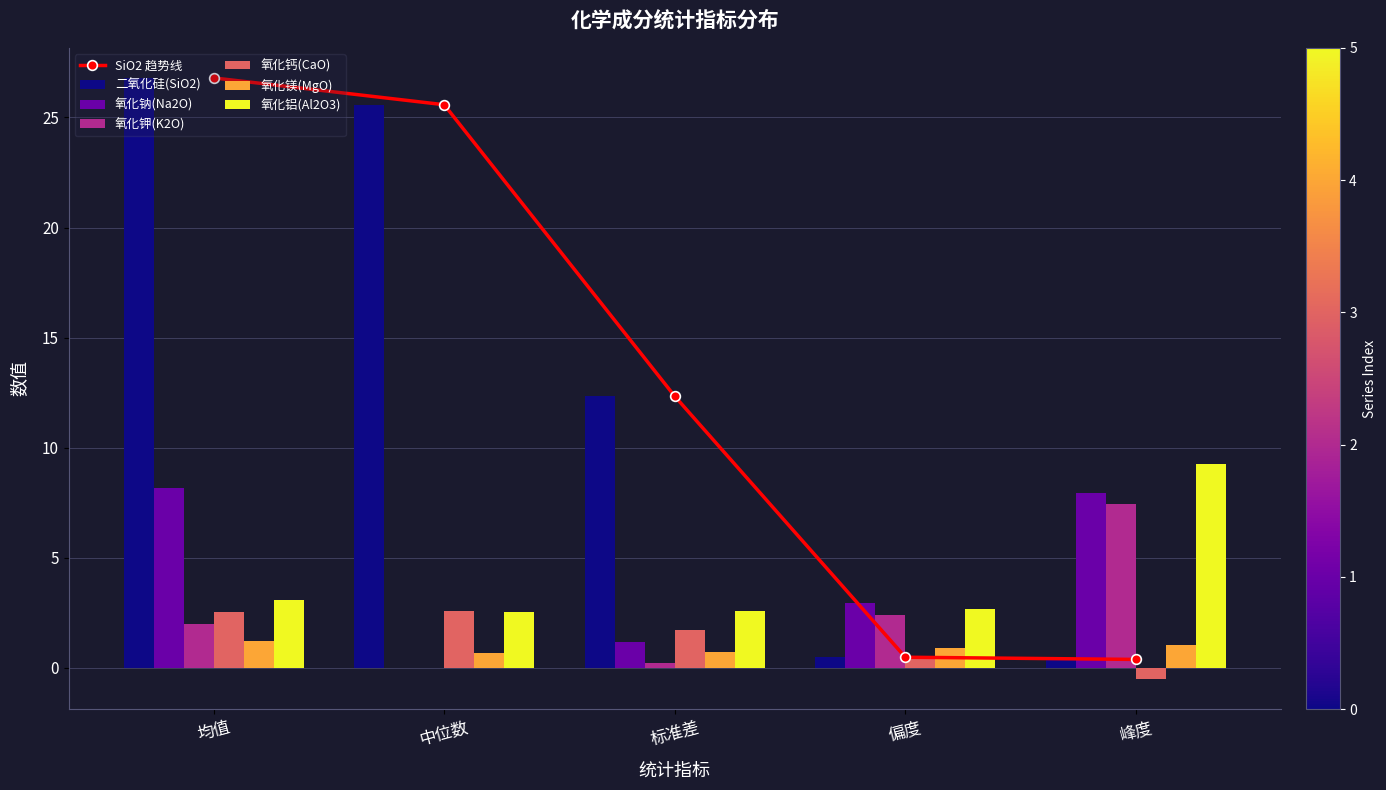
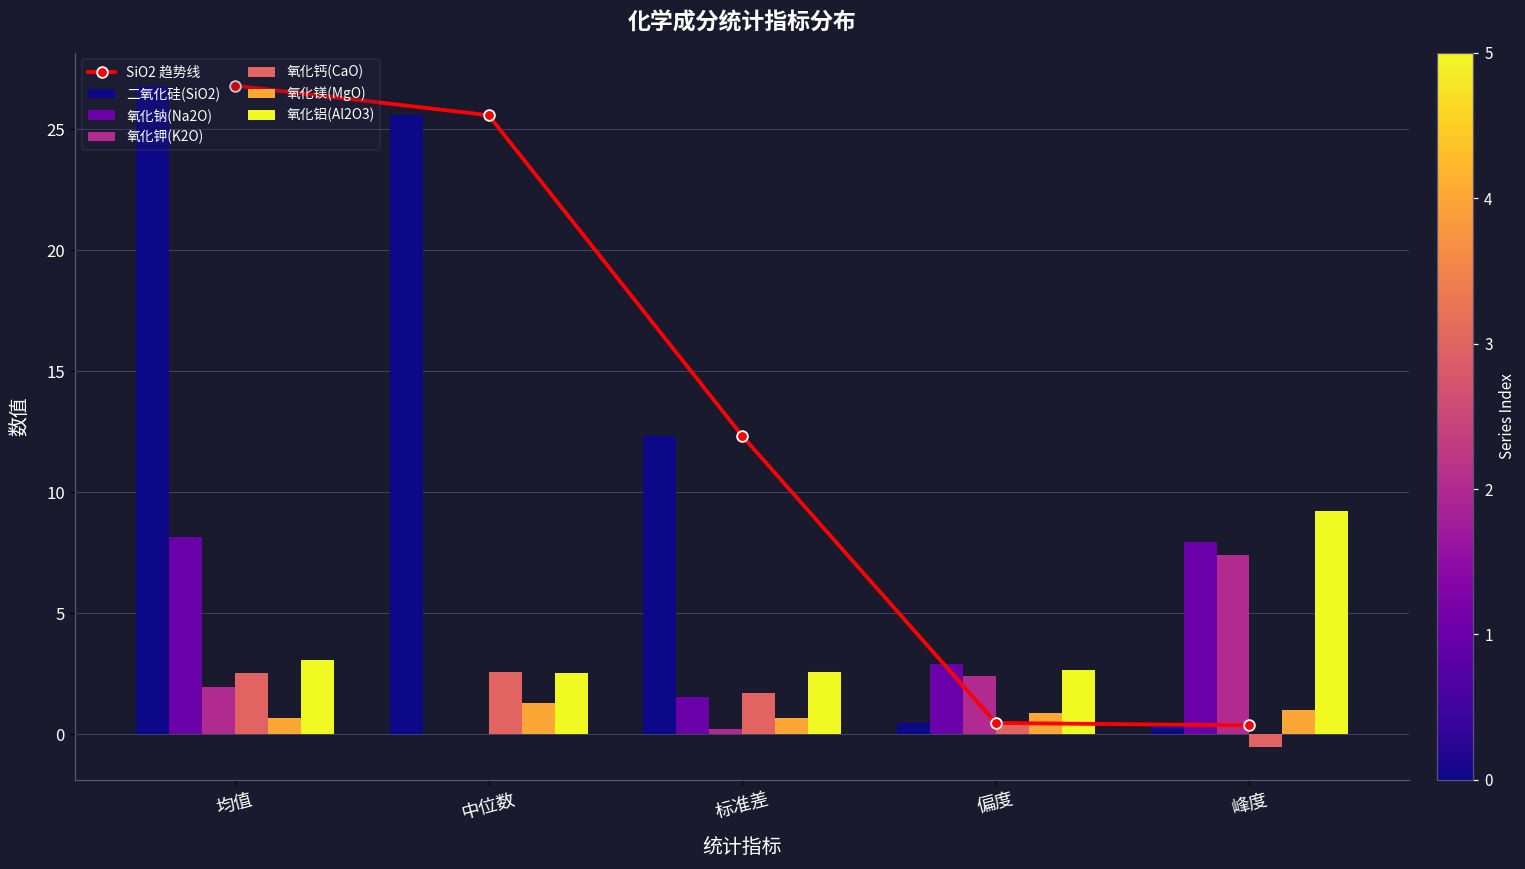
  {
    "二氧化硅(SiO2)": {
      "中位数": 25.6,
      "标准差": 12.3,
      "偏度": 0.5,
      "峰度": 0.4
    },
    "SiO2 趋势线": {
      "中位数": 25.6,
      "标准差": 12.3,
      "偏度": 0.5,
      "峰度": 0.4
    },
    "氧化钠(Na2O)": {
      "均值": 8.2,
      "中位数": 0.0,
-     "标准差": 1.2,
+     "标准差": 1.5,
      "偏度": 2.9,
      "峰度": 8.0
    },
    "氧化钾(K2O)": {
      "均值": 2.0,
      "中位数": 0.0,
      "标准差": 0.2,
      "偏度": 2.4,
      "峰度": 7.4
    },
    "氧化钙(CaO)": {
      "均值": 2.5,
      "中位数": 2.6,
      "标准差": 1.7,
      "偏度": 0.4,
      "峰度": -0.5
    },
    "氧化镁(MgO)": {
-     "均值": 1.2,
-     "中位数": 0.7,
+     "均值": 0.7,
+     "中位数": 1.3,
      "标准差": 0.7,
      "偏度": 0.9,
      "峰度": 1.0
    },
    "氧化铝(Al2O3)": {
      "均值": 3.1,
      "中位数": 2.5,
      "标准差": 2.6,
      "偏度": 2.7,
      "峰度": 9.2
    }
  }
